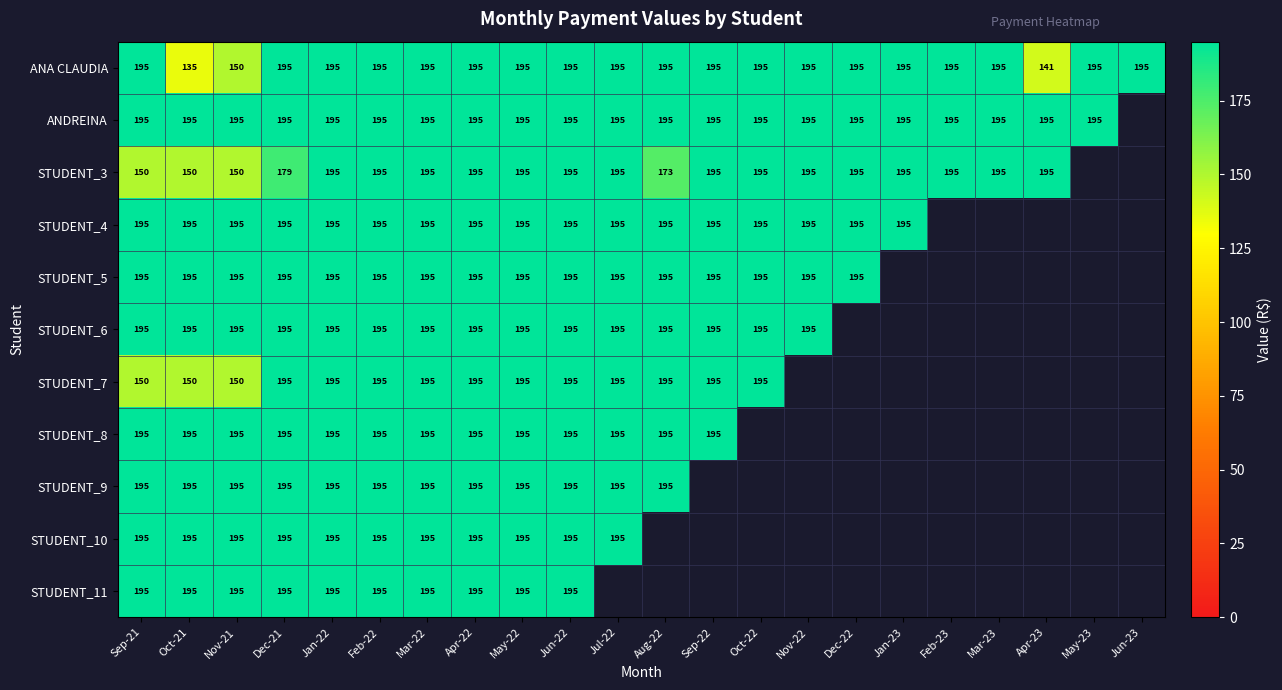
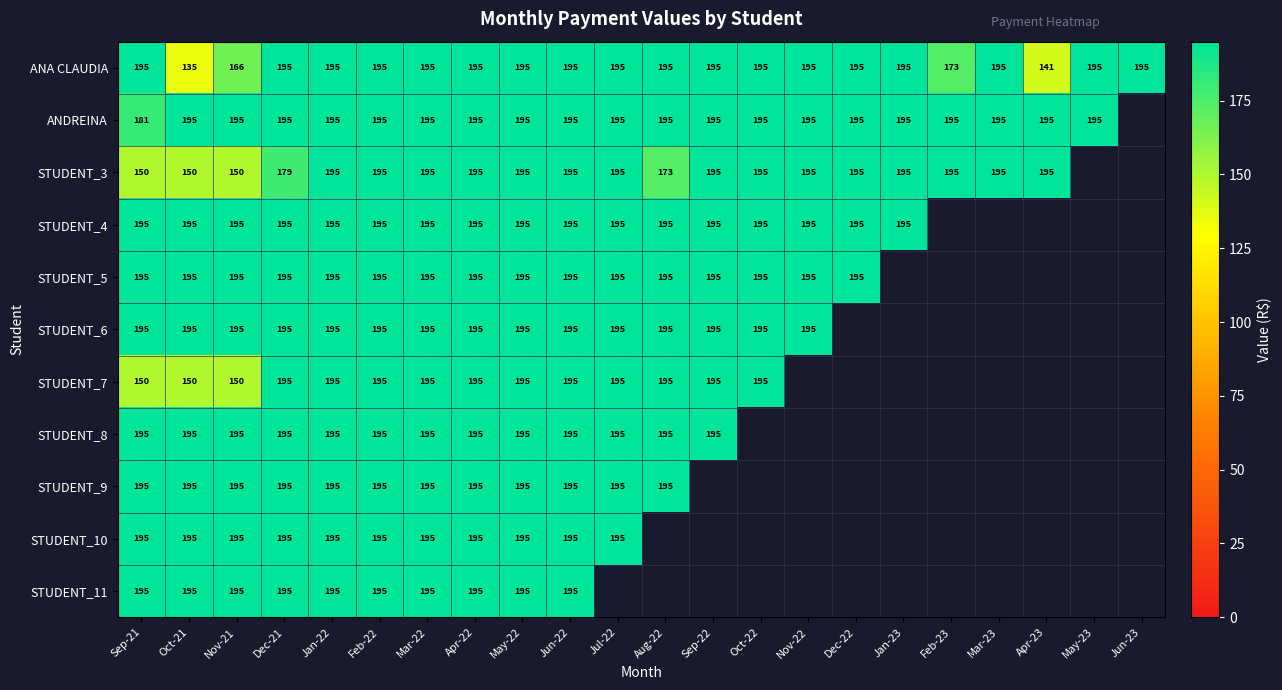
  {
    "ANA CLAUDIA": {
      "Sep-21": 195,
      "Oct-21": 135,
-     "Nov-21": 150,
+     "Nov-21": 166,
      "Dec-21": 195,
      "Jan-22": 195,
      "Feb-22": 195,
      "Mar-22": 195,
      "Apr-22": 195,
      "May-22": 195,
      "Jun-22": 195,
      "Jul-22": 195,
      "Aug-22": 195,
      "Sep-22": 195,
      "Oct-22": 195,
      "Nov-22": 195,
      "Dec-22": 195,
      "Jan-23": 195,
-     "Feb-23": 195,
+     "Feb-23": 173,
      "Mar-23": 195,
      "Apr-23": 141,
      "May-23": 195,
      "Jun-23": 195
    },
    "ANDREINA": {
-     "Sep-21": 195,
+     "Sep-21": 181,
      "Oct-21": 195,
      "Nov-21": 195,
      "Dec-21": 195,
      "Jan-22": 195,
      "Feb-22": 195,
      "Mar-22": 195,
      "Apr-22": 195,
      "May-22": 195,
      "Jun-22": 195,
      "Jul-22": 195,
      "Aug-22": 195,
      "Sep-22": 195,
      "Oct-22": 195,
      "Nov-22": 195,
      "Dec-22": 195,
      "Jan-23": 195,
      "Feb-23": 195,
      "Mar-23": 195,
      "Apr-23": 195,
      "May-23": 195
    },
    "STUDENT_3": {
      "Sep-21": 150,
      "Oct-21": 150,
      "Nov-21": 150,
      "Dec-21": 179,
      "Jan-22": 195,
      "Feb-22": 195,
      "Mar-22": 195,
      "Apr-22": 195,
      "May-22": 195,
      "Jun-22": 195,
      "Jul-22": 195,
      "Aug-22": 173,
      "Sep-22": 195,
      "Oct-22": 195,
      "Nov-22": 195,
      "Dec-22": 195,
      "Jan-23": 195,
      "Feb-23": 195,
      "Mar-23": 195,
      "Apr-23": 195
    },
    "STUDENT_4": {
      "Sep-21": 195,
      "Oct-21": 195,
      "Nov-21": 195,
      "Dec-21": 195,
      "Jan-22": 195,
      "Feb-22": 195,
      "Mar-22": 195,
      "Apr-22": 195,
      "May-22": 195,
      "Jun-22": 195,
      "Jul-22": 195,
      "Aug-22": 195,
      "Sep-22": 195,
      "Oct-22": 195,
      "Nov-22": 195,
      "Dec-22": 195,
      "Jan-23": 195
    },
    "STUDENT_5": {
      "Sep-21": 195,
      "Oct-21": 195,
      "Nov-21": 195,
      "Dec-21": 195,
      "Jan-22": 195,
      "Feb-22": 195,
      "Mar-22": 195,
      "Apr-22": 195,
      "May-22": 195,
      "Jun-22": 195,
      "Jul-22": 195,
      "Aug-22": 195,
      "Sep-22": 195,
      "Oct-22": 195,
      "Nov-22": 195,
      "Dec-22": 195
    },
    "STUDENT_6": {
      "Sep-21": 195,
      "Oct-21": 195,
      "Nov-21": 195,
      "Dec-21": 195,
      "Jan-22": 195,
      "Feb-22": 195,
      "Mar-22": 195,
      "Apr-22": 195,
      "May-22": 195,
      "Jun-22": 195,
      "Jul-22": 195,
      "Aug-22": 195,
      "Sep-22": 195,
      "Oct-22": 195,
      "Nov-22": 195
    },
    "STUDENT_7": {
      "Sep-21": 150,
      "Oct-21": 150,
      "Nov-21": 150,
      "Dec-21": 195,
      "Jan-22": 195,
      "Feb-22": 195,
      "Mar-22": 195,
      "Apr-22": 195,
      "May-22": 195,
      "Jun-22": 195,
      "Jul-22": 195,
      "Aug-22": 195,
      "Sep-22": 195,
      "Oct-22": 195
    },
    "STUDENT_8": {
      "Sep-21": 195,
      "Oct-21": 195,
      "Nov-21": 195,
      "Dec-21": 195,
      "Jan-22": 195,
      "Feb-22": 195,
      "Mar-22": 195,
      "Apr-22": 195,
      "May-22": 195,
      "Jun-22": 195,
      "Jul-22": 195,
      "Aug-22": 195,
      "Sep-22": 195
    },
    "STUDENT_9": {
      "Sep-21": 195,
      "Oct-21": 195,
      "Nov-21": 195,
      "Dec-21": 195,
      "Jan-22": 195,
      "Feb-22": 195,
      "Mar-22": 195,
      "Apr-22": 195,
      "May-22": 195,
      "Jun-22": 195,
      "Jul-22": 195,
      "Aug-22": 195
    },
    "STUDENT_10": {
      "Sep-21": 195,
      "Oct-21": 195,
      "Nov-21": 195,
      "Dec-21": 195,
      "Jan-22": 195,
      "Feb-22": 195,
      "Mar-22": 195,
      "Apr-22": 195,
      "May-22": 195,
      "Jun-22": 195,
      "Jul-22": 195
    },
    "STUDENT_11": {
      "Sep-21": 195,
      "Oct-21": 195,
      "Nov-21": 195,
      "Dec-21": 195,
      "Jan-22": 195,
      "Feb-22": 195,
      "Mar-22": 195,
      "Apr-22": 195,
      "May-22": 195,
      "Jun-22": 195
    }
  }
